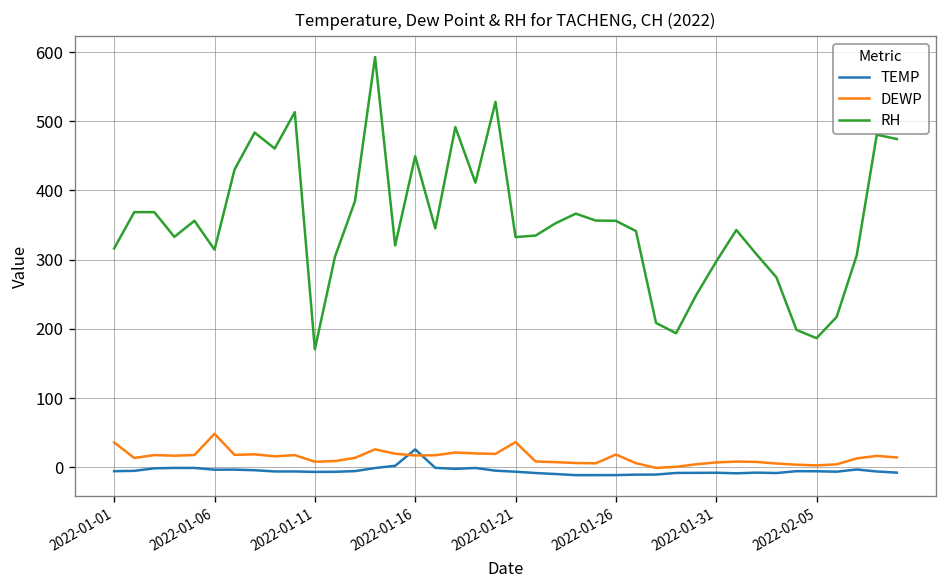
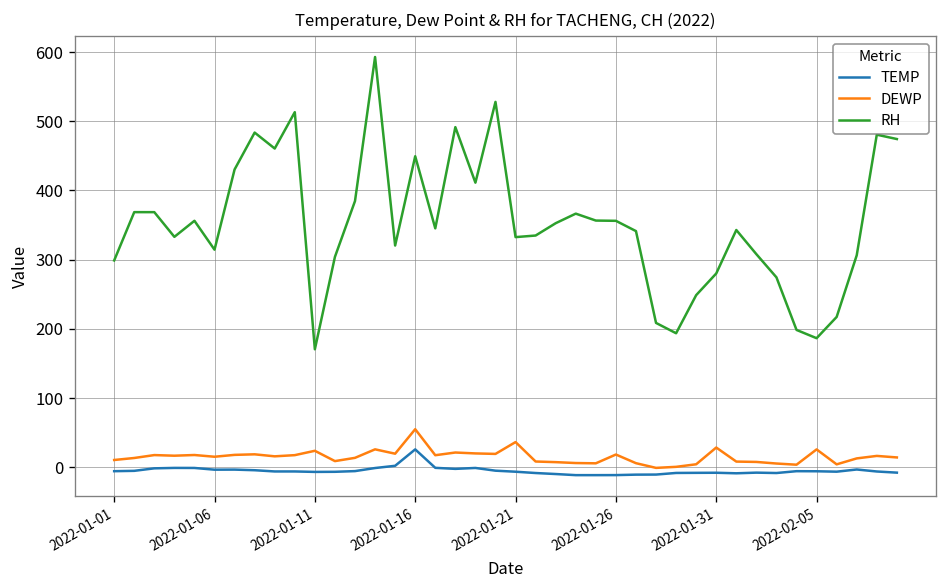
  {
    "TEMP": {
      "2022-01-01": -10,
      "2022-01-06": 0,
      "2022-01-11": -10,
      "2022-01-16": 30,
      "2022-01-21": -10,
      "2022-01-26": -10,
      "2022-01-31": -10,
      "2022-02-05": -10
    },
    "DEWP": {
-     "2022-01-01": 40,
-     "2022-01-06": 50,
-     "2022-01-11": 10,
-     "2022-01-16": 20,
+     "2022-01-01": 10,
+     "2022-01-06": 20,
+     "2022-01-11": 20,
+     "2022-01-16": 60,
      "2022-01-21": 40,
      "2022-01-26": 20,
-     "2022-01-31": 10,
-     "2022-02-05": 0
+     "2022-01-31": 30,
+     "2022-02-05": 30
    },
    "RH": {
-     "2022-01-01": 320,
+     "2022-01-01": 300,
      "2022-01-06": 310,
      "2022-01-11": 170,
      "2022-01-16": 450,
      "2022-01-21": 330,
      "2022-01-26": 360,
-     "2022-01-31": 300,
+     "2022-01-31": 280,
      "2022-02-05": 190
    }
  }
